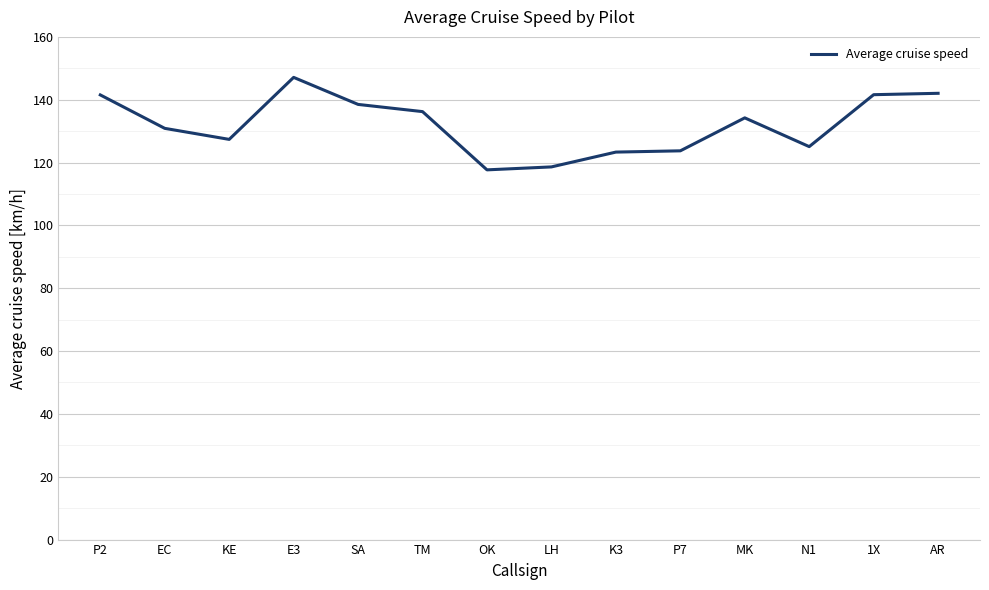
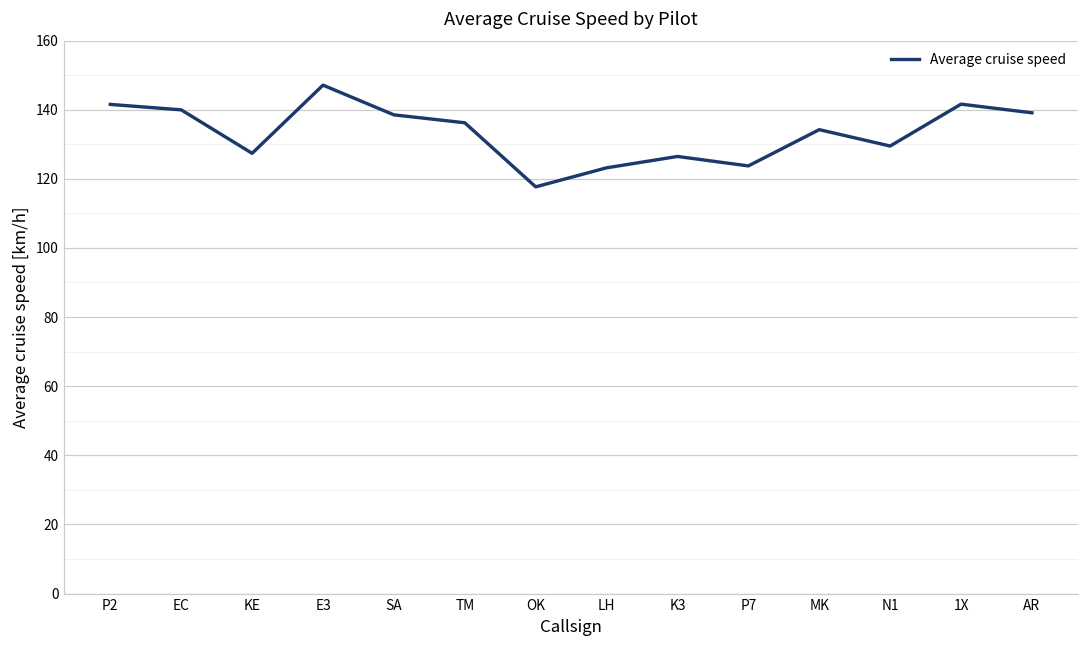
  {
    "P2": 142,
-   "EC": 131,
+   "EC": 140,
    "KE": 127,
    "E3": 147,
    "SA": 139,
    "TM": 136,
    "OK": 118,
-   "LH": 119,
-   "K3": 123,
+   "LH": 123,
+   "K3": 126,
    "P7": 124,
    "MK": 134,
-   "N1": 125,
+   "N1": 129,
    "1X": 142,
-   "AR": 142
+   "AR": 139
  }
